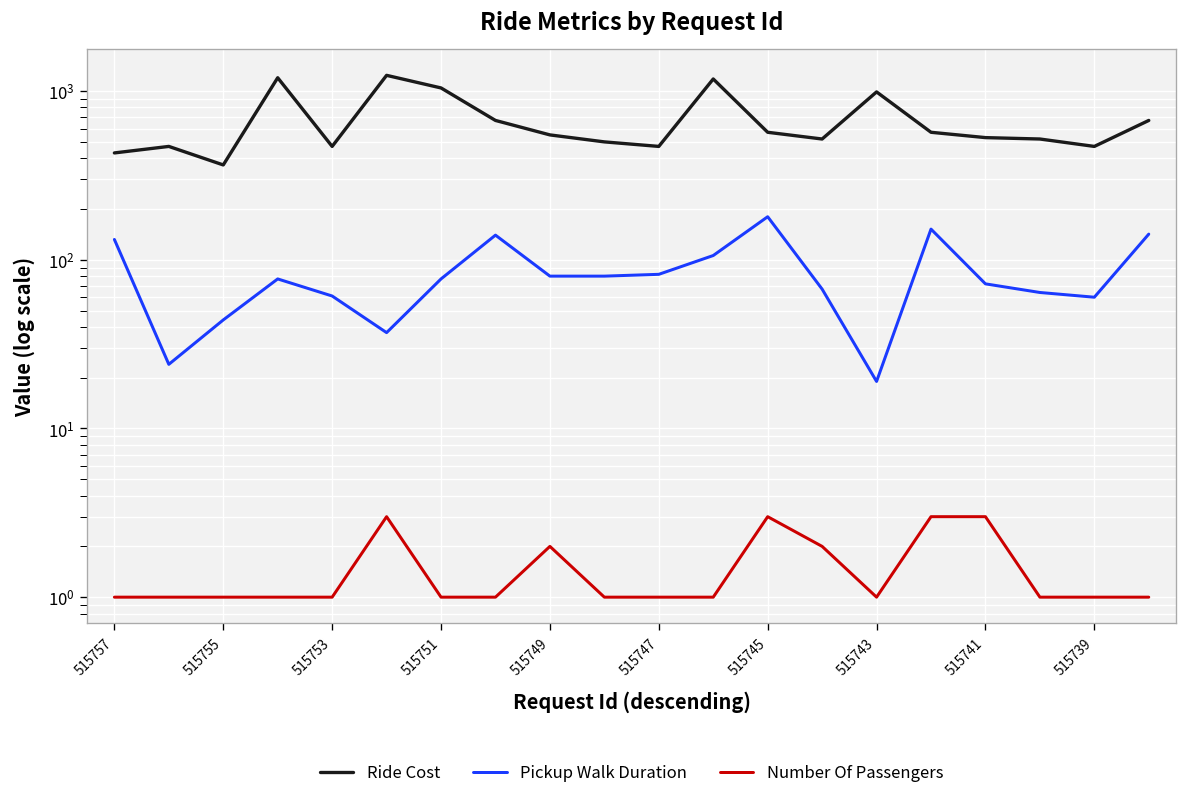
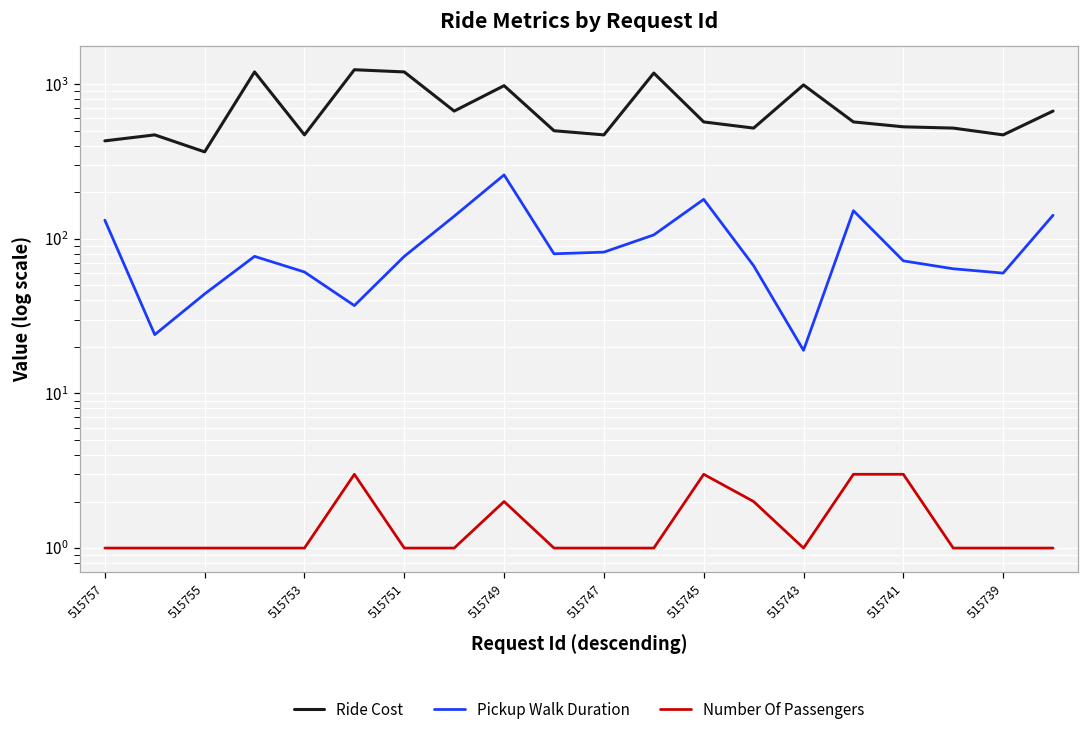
  {
    "Ride Cost": {
      "515757": 430,
      "515755": 370,
      "515753": 470,
-     "515751": 1000,
-     "515749": 550,
+     "515751": 1200,
+     "515749": 1000,
      "515747": 470,
      "515745": 570,
      "515743": 1000,
      "515741": 530,
      "515739": 470
    },
    "Pickup Walk Duration": {
      "515757": 130,
      "515755": 44,
      "515753": 61,
      "515751": 80,
-     "515749": 80,
+     "515749": 260,
      "515747": 80,
      "515745": 180,
      "515743": 19,
      "515741": 70,
      "515739": 60
    },
    "Number Of Passengers": {
      "515757": 1,
      "515755": 1,
      "515753": 1,
      "515751": 1,
      "515749": 2,
      "515747": 1,
      "515745": 3,
      "515743": 1,
      "515741": 3,
      "515739": 1
    }
  }
